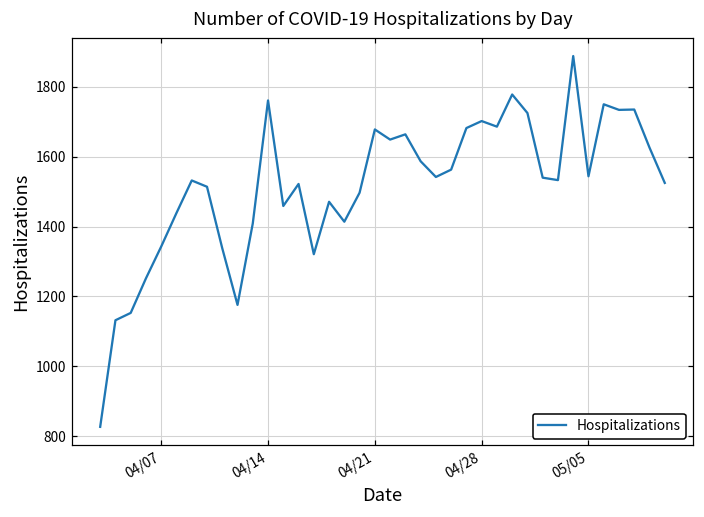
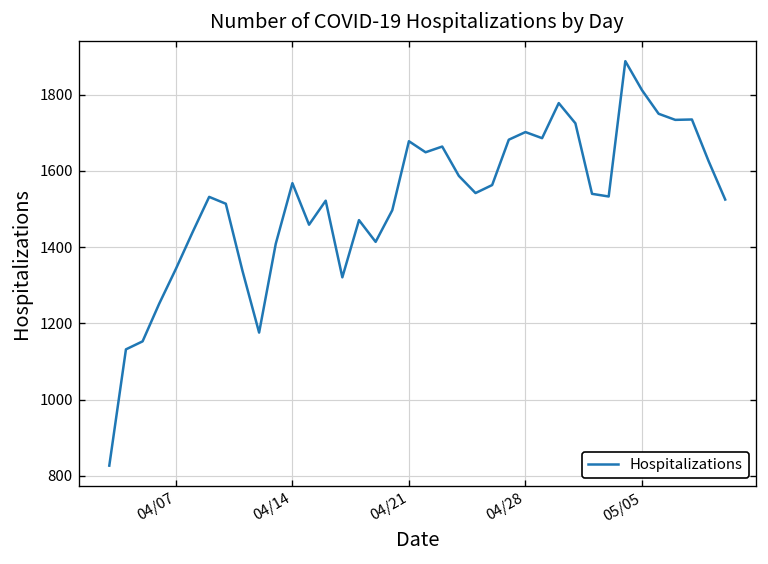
  {
    "04/07": 1340,
-   "04/14": 1760,
+   "04/14": 1570,
    "04/21": 1680,
    "04/28": 1700,
-   "05/05": 1540
+   "05/05": 1810
  }
